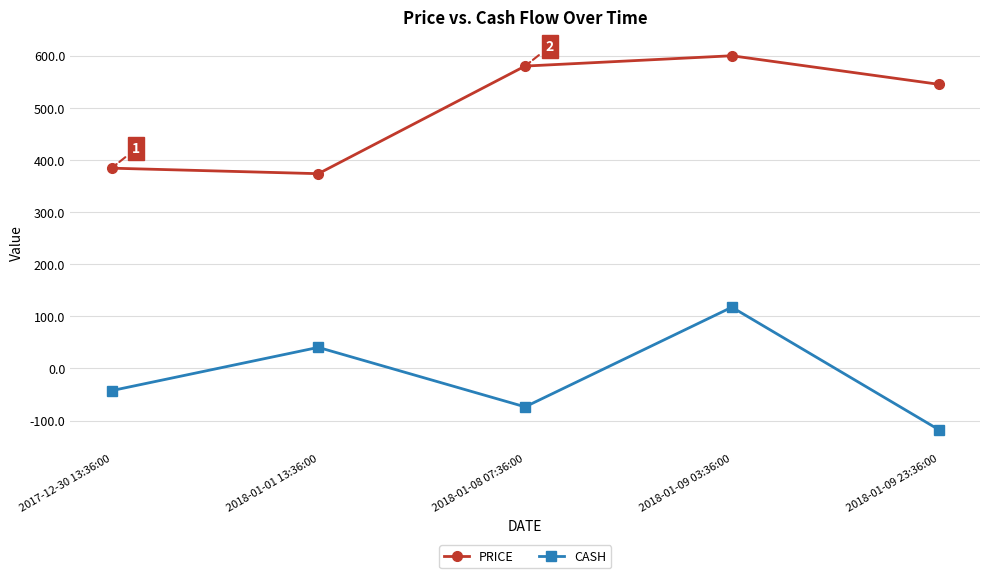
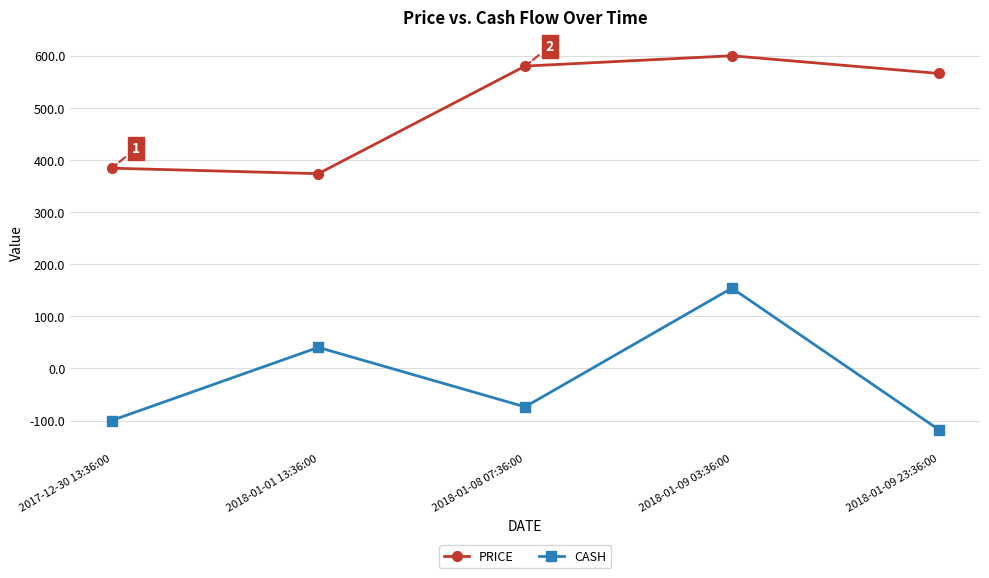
  {
    "PRICE": {
      "2017-12-30 13:36:00": 380,
      "2018-01-01 13:36:00": 370,
      "2018-01-08 07:36:00": 580,
      "2018-01-09 03:36:00": 600,
-     "2018-01-09 23:36:00": 550
+     "2018-01-09 23:36:00": 570
    },
    "CASH": {
-     "2017-12-30 13:36:00": -40,
+     "2017-12-30 13:36:00": -100,
      "2018-01-01 13:36:00": 40,
      "2018-01-08 07:36:00": -70,
-     "2018-01-09 03:36:00": 120,
+     "2018-01-09 03:36:00": 150,
      "2018-01-09 23:36:00": -120
    }
  }
